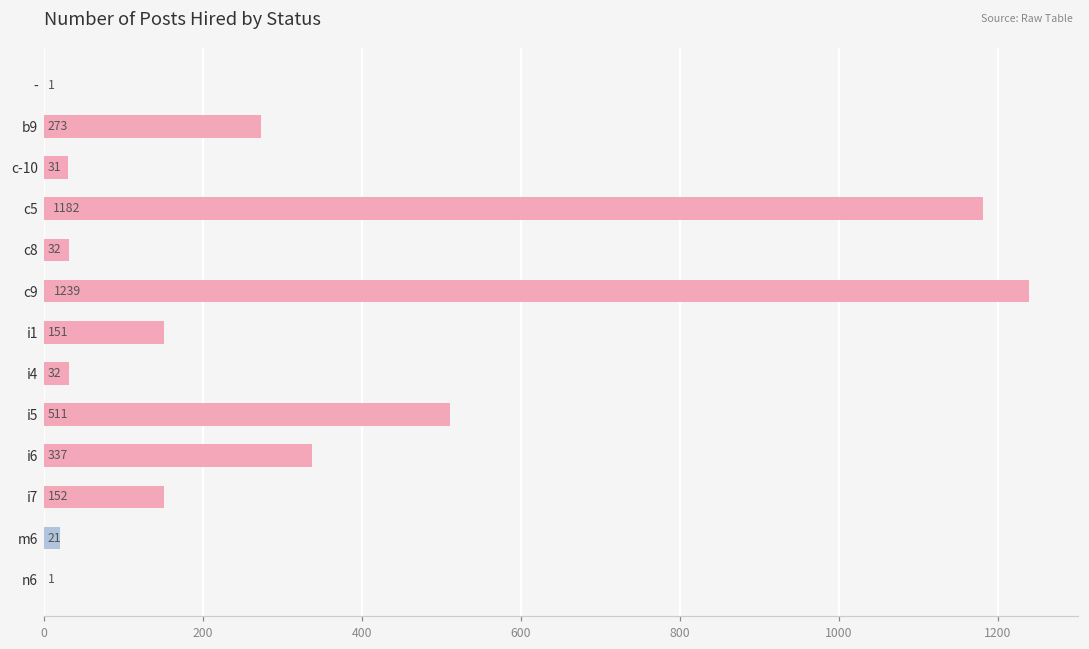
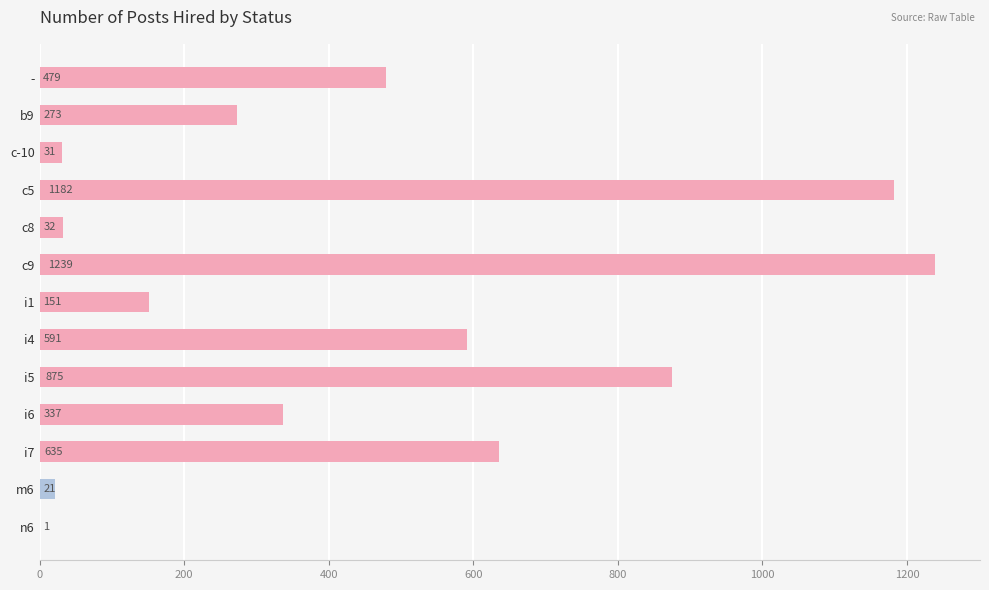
  {
-   "-": 1,
+   "-": 479,
    "b9": 273,
    "c-10": 31,
    "c5": 1182,
    "c8": 32,
    "c9": 1239,
    "i1": 151,
-   "i4": 32,
-   "i5": 511,
+   "i4": 591,
+   "i5": 875,
    "i6": 337,
-   "i7": 152,
+   "i7": 635,
    "m6": 21,
    "n6": 1
  }
